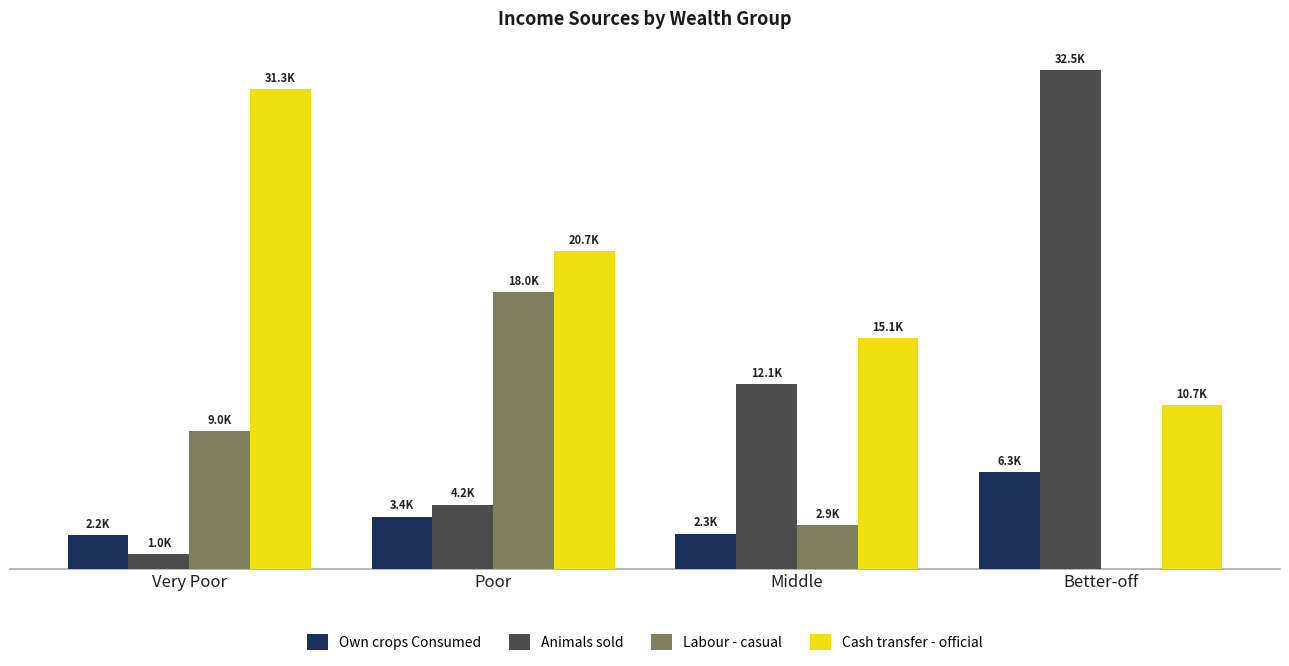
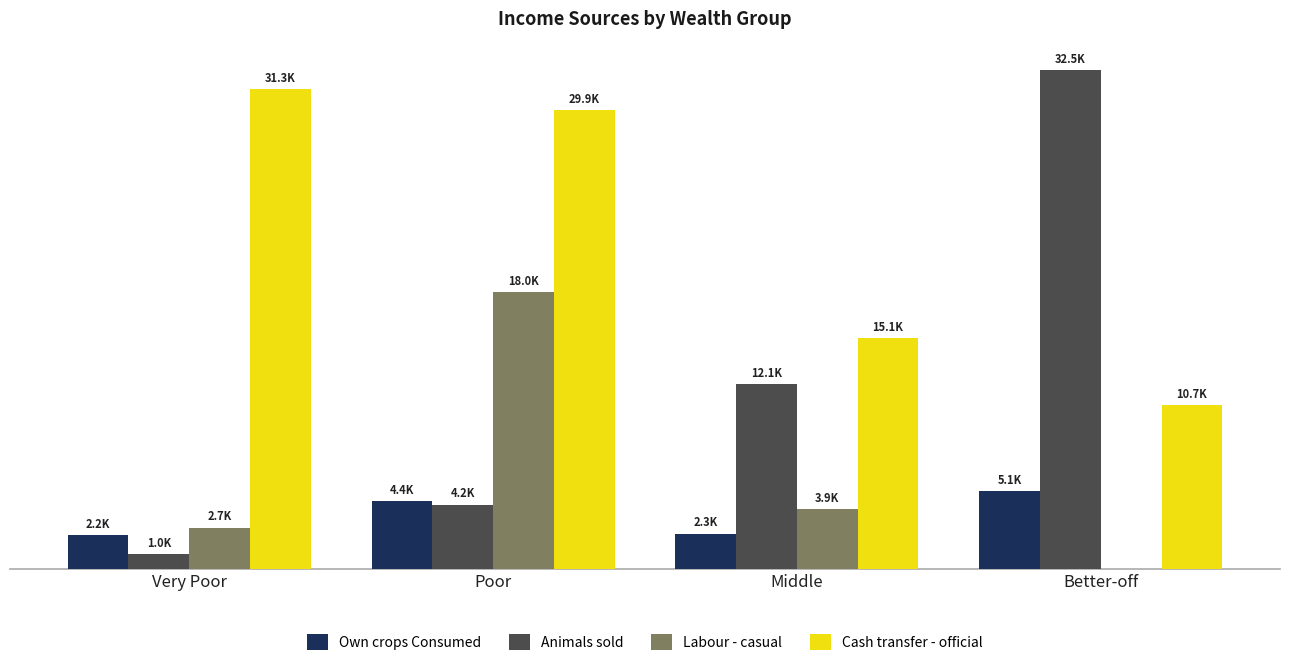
  {
    "Own crops Consumed": {
      "Very Poor": "2.2K",
-     "Poor": "3.4K",
+     "Poor": "4.4K",
      "Middle": "2.3K",
-     "Better-off": "6.3K"
+     "Better-off": "5.1K"
    },
    "Animals sold": {
      "Very Poor": "1.0K",
      "Poor": "4.2K",
      "Middle": "12.1K",
      "Better-off": "32.5K"
    },
    "Labour - casual": {
-     "Very Poor": "9.0K",
+     "Very Poor": "2.7K",
      "Poor": "18.0K",
-     "Middle": "2.9K"
+     "Middle": "3.9K"
    },
    "Cash transfer - official": {
      "Very Poor": "31.3K",
-     "Poor": "20.7K",
+     "Poor": "29.9K",
      "Middle": "15.1K",
      "Better-off": "10.7K"
    }
  }
